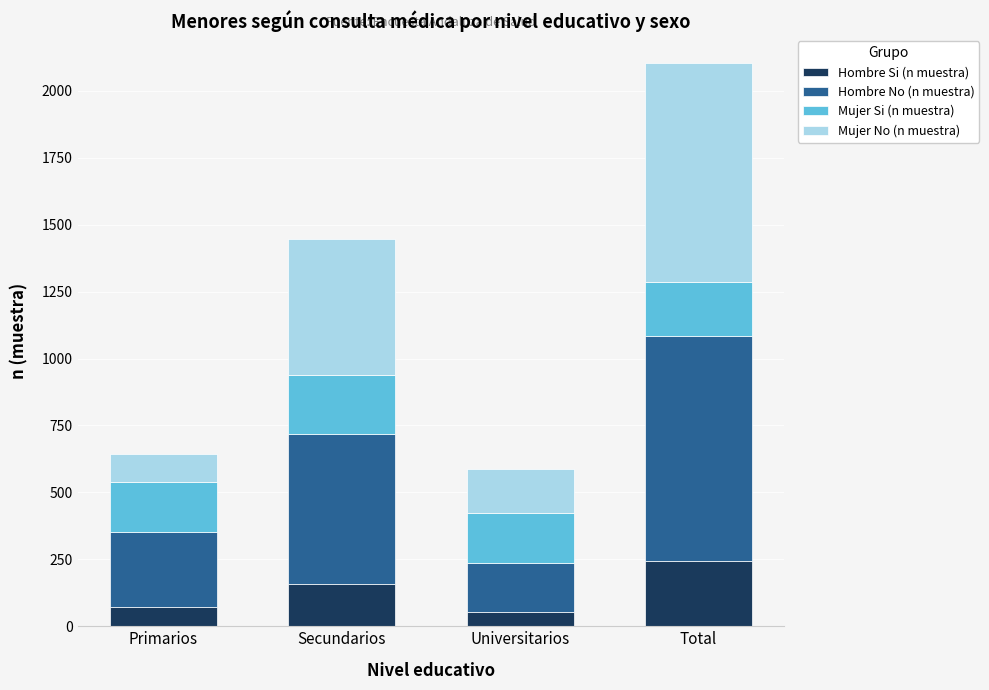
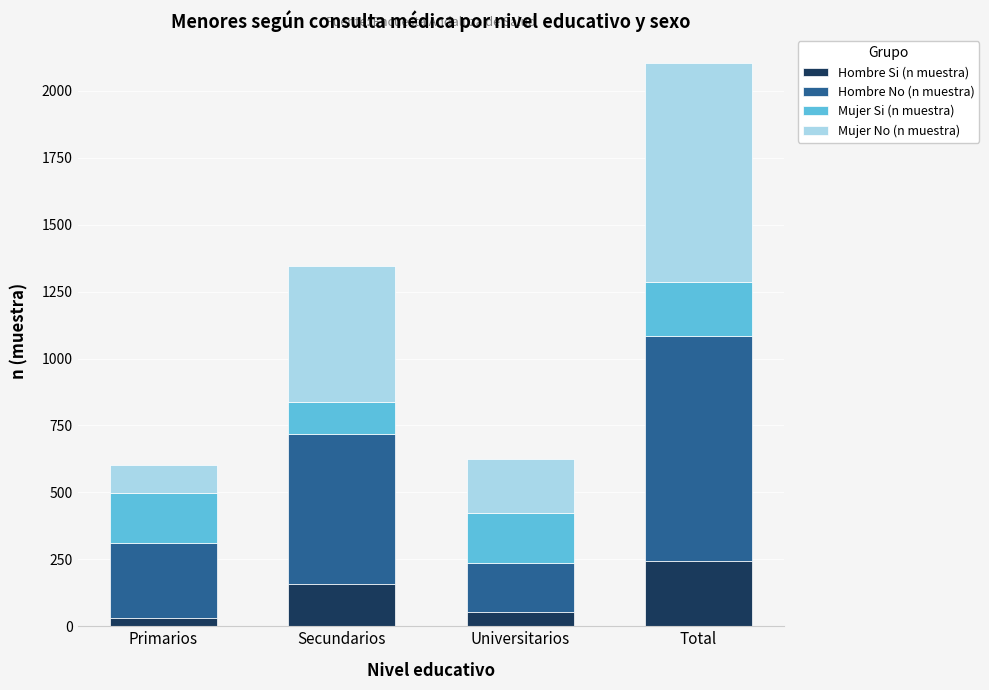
  {
    "Hombre Si (n muestra)": {
-     "Primarios": 70,
+     "Primarios": 30,
      "Secundarios": 160,
      "Universitarios": 50,
      "Total": 240
    },
    "Hombre No (n muestra)": {
      "Primarios": 280,
      "Secundarios": 560,
      "Universitarios": 180,
      "Total": 840
    },
    "Mujer Si (n muestra)": {
      "Primarios": 190,
-     "Secundarios": 220,
+     "Secundarios": 120,
      "Universitarios": 190,
      "Total": 200
    },
    "Mujer No (n muestra)": {
      "Primarios": 110,
      "Secundarios": 510,
-     "Universitarios": 170,
+     "Universitarios": 200,
      "Total": 820
    }
  }
